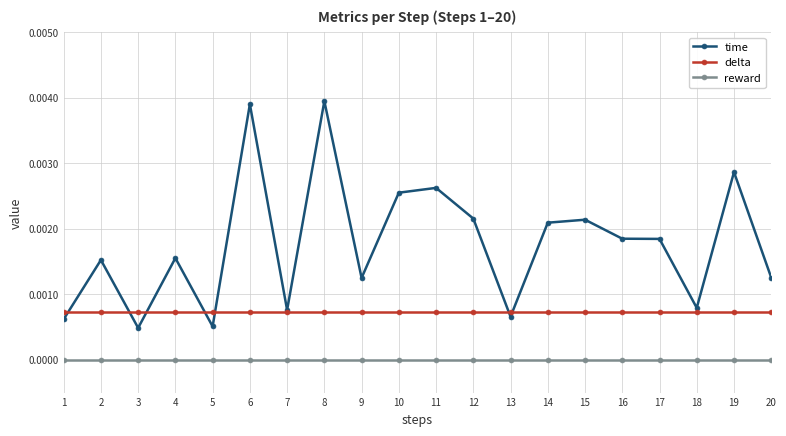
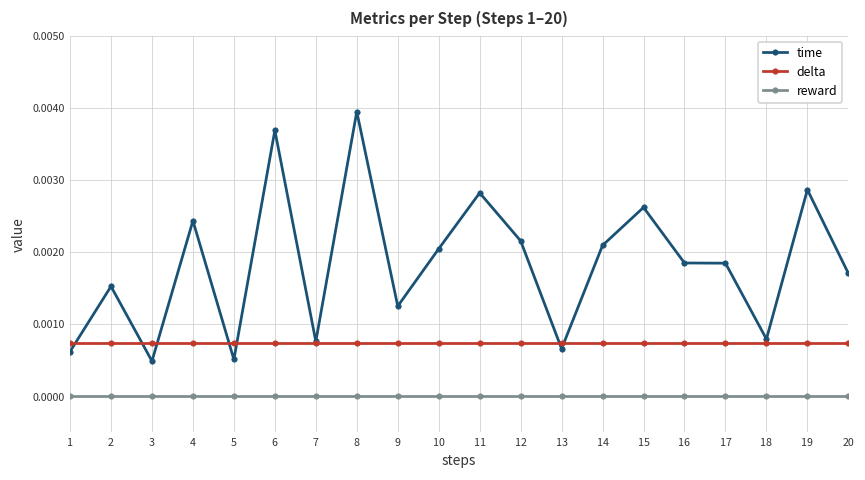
  {
    "time": {
      "1": 0.0006,
      "2": 0.0015,
      "3": 0.0005,
-     "4": 0.0016,
+     "4": 0.0024,
      "5": 0.0005,
-     "6": 0.0039,
+     "6": 0.0037,
      "8": 0.0039,
      "9": 0.0012,
-     "10": 0.0025,
-     "11": 0.0026,
+     "10": 0.0020,
+     "11": 0.0028,
      "12": 0.0022,
      "13": 0.0007,
      "14": 0.0021,
-     "15": 0.0021,
+     "15": 0.0026,
      "16": 0.0018,
      "17": 0.0018,
      "18": 0.0008,
      "19": 0.0029,
-     "20": 0.0013
+     "20": 0.0017
    },
    "delta": {
      "1": 0.0007,
      "2": 0.0007,
      "3": 0.0007,
      "4": 0.0007,
      "5": 0.0007,
      "6": 0.0007,
      "8": 0.0007,
      "9": 0.0007,
      "10": 0.0007,
      "11": 0.0007,
      "12": 0.0007,
      "13": 0.0007,
      "14": 0.0007,
      "15": 0.0007,
      "16": 0.0007,
      "17": 0.0007,
      "18": 0.0007,
      "19": 0.0007,
      "20": 0.0007
    },
    "reward": {
      "1": 0.0000,
      "2": 0.0000,
      "3": 0.0000,
      "4": 0.0000,
      "5": 0.0000,
      "6": 0.0000,
      "7": 0.0000,
      "8": 0.0000,
      "9": 0.0000,
      "10": 0.0000,
      "11": 0.0000,
      "12": 0.0000,
      "13": 0.0000,
      "14": 0.0000,
      "15": 0.0000,
      "16": 0.0000,
      "17": 0.0000,
      "18": 0.0000,
      "19": 0.0000,
      "20": 0.0000
    }
  }
